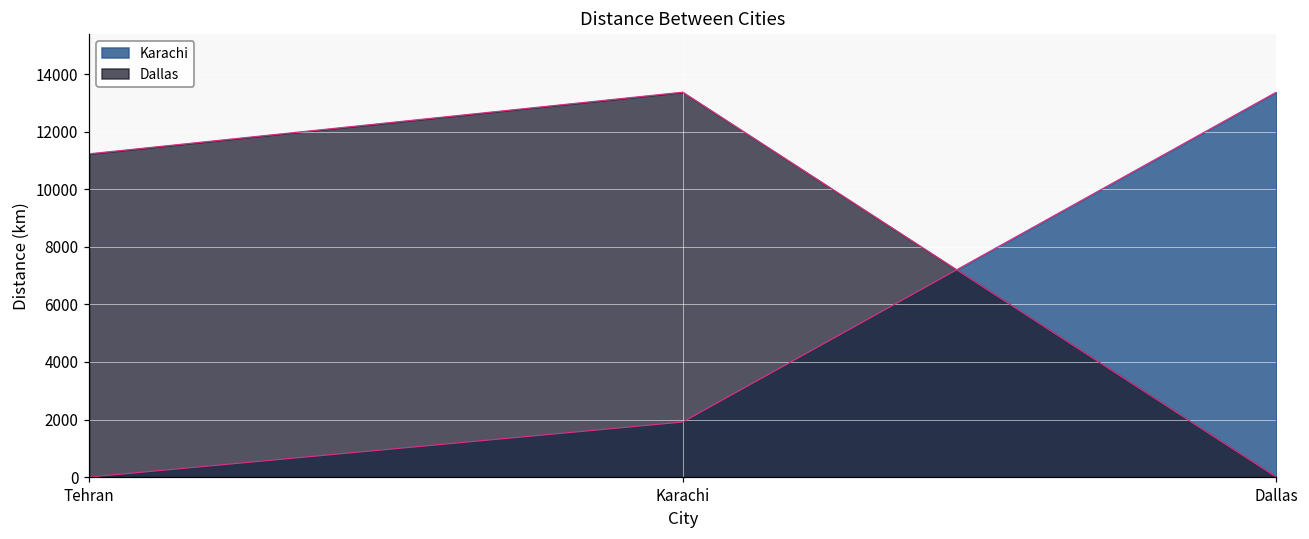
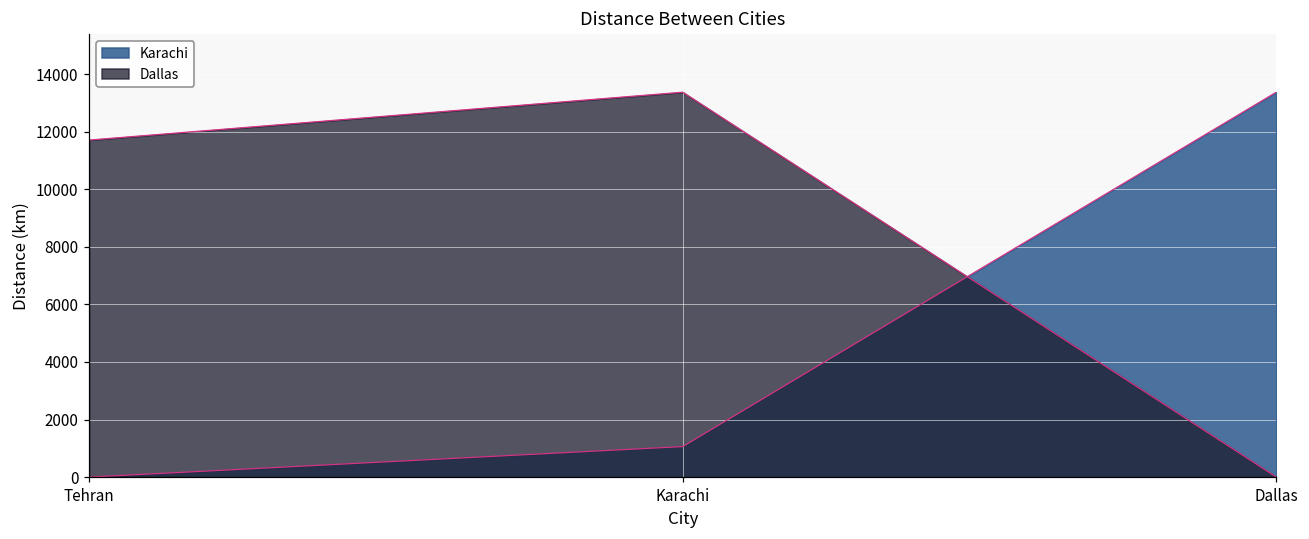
  {
    "Karachi": {
      "Tehran": 0,
-     "Karachi": 1900,
+     "Karachi": 1100,
      "Dallas": 13400
    },
    "Dallas": {
-     "Tehran": 11200,
+     "Tehran": 11700,
      "Karachi": 13400,
      "Dallas": 0
    }
  }
